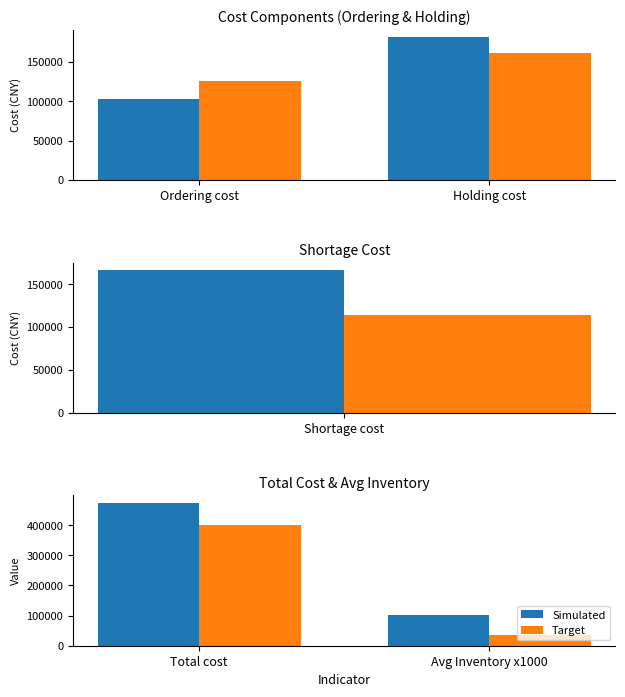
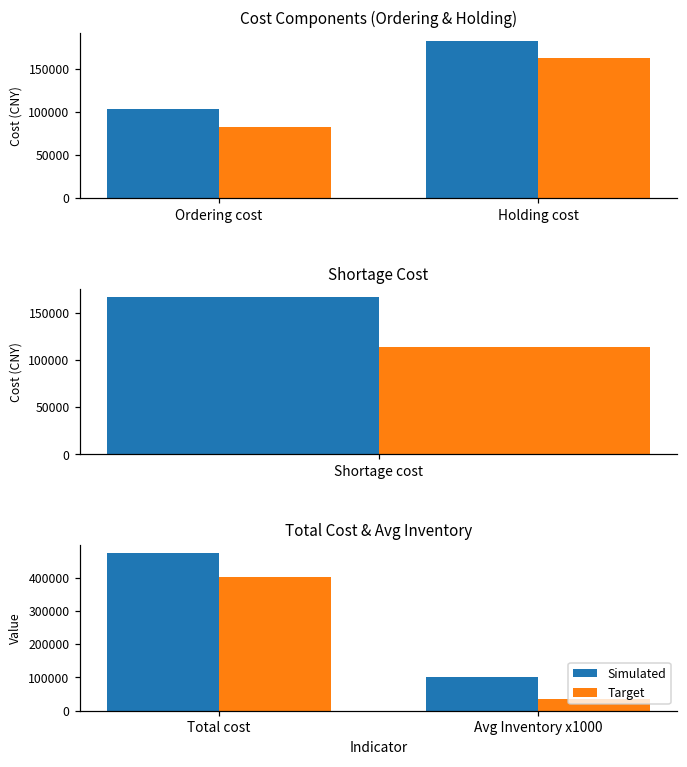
  {
    "Cost Components (Ordering & Holding)": {
      "Simulated": {
        "Ordering cost": 100000,
        "Holding cost": 180000
      },
      "Target": {
-       "Ordering cost": 130000,
+       "Ordering cost": 80000,
        "Holding cost": 160000
      }
    },
    "Total Cost & Avg Inventory": {
      "Simulated": {
        "Total cost": 470000,
        "Avg Inventory x1000": 100000
      },
      "Target": {
        "Total cost": 400000
      }
    }
  }
